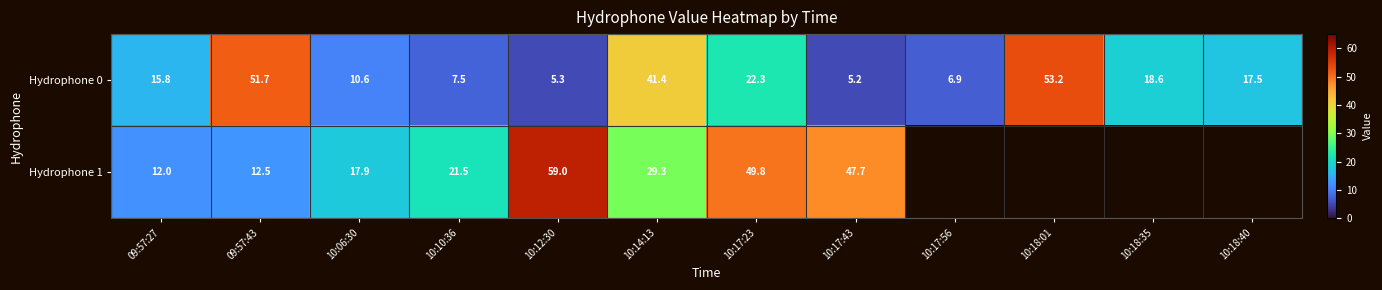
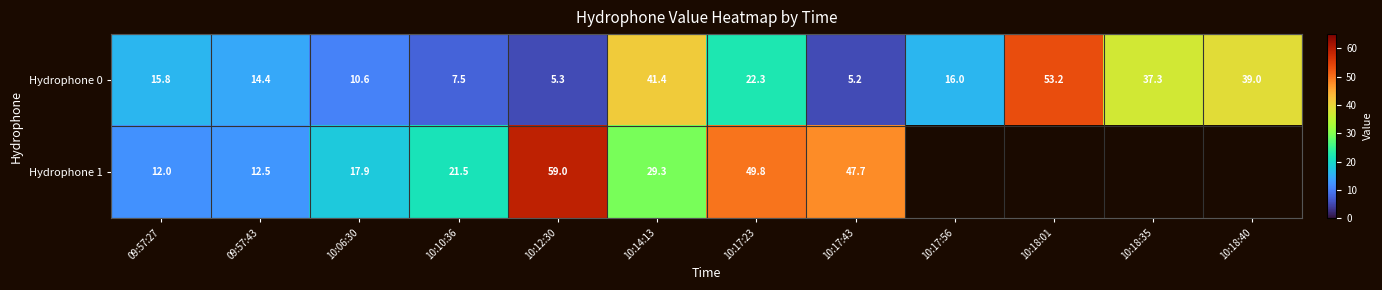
  {
    "Hydrophone 0": {
      "09:57:27": 15.8,
-     "09:57:43": 51.7,
+     "09:57:43": 14.4,
      "10:06:30": 10.6,
      "10:10:36": 7.5,
      "10:12:30": 5.3,
      "10:14:13": 41.4,
      "10:17:23": 22.3,
      "10:17:43": 5.2,
-     "10:17:56": 6.9,
+     "10:17:56": 16.0,
      "10:18:01": 53.2,
-     "10:18:35": 18.6,
-     "10:18:40": 17.5
+     "10:18:35": 37.3,
+     "10:18:40": 39.0
    },
    "Hydrophone 1": {
      "09:57:27": 12.0,
      "09:57:43": 12.5,
      "10:06:30": 17.9,
      "10:10:36": 21.5,
      "10:12:30": 59.0,
      "10:14:13": 29.3,
      "10:17:23": 49.8,
      "10:17:43": 47.7
    }
  }
